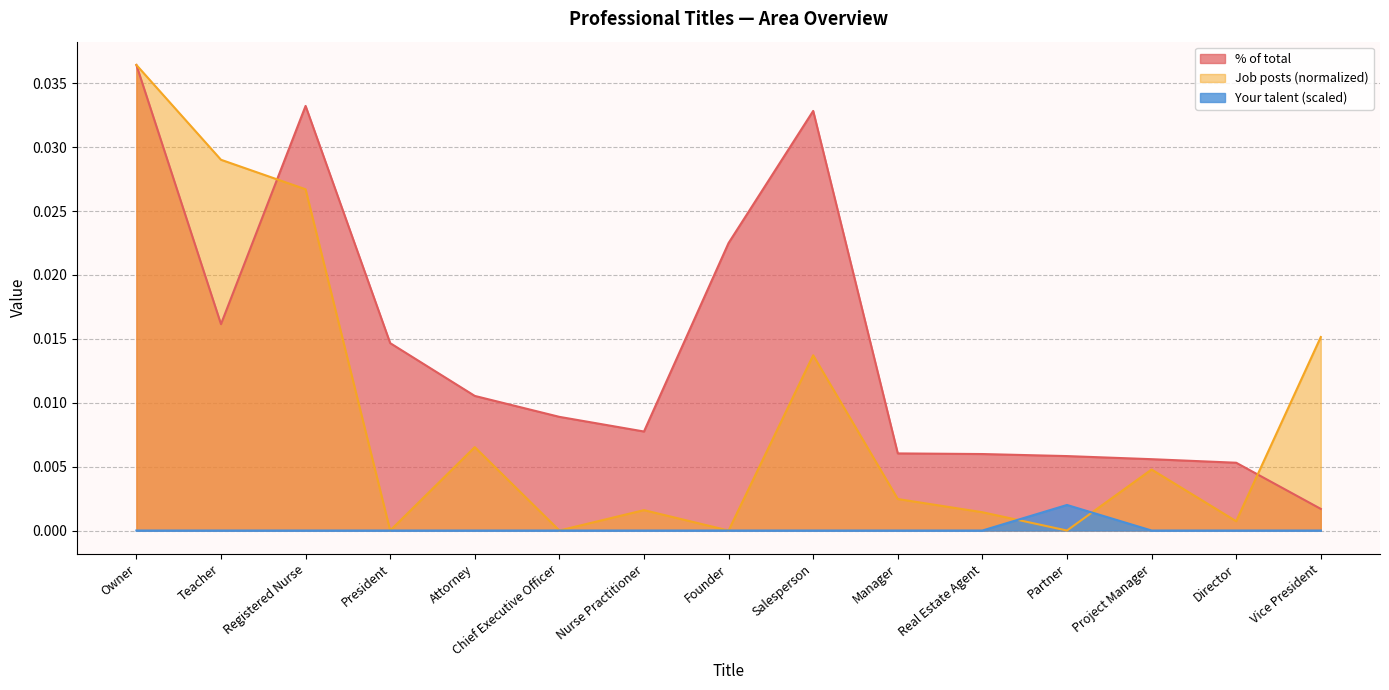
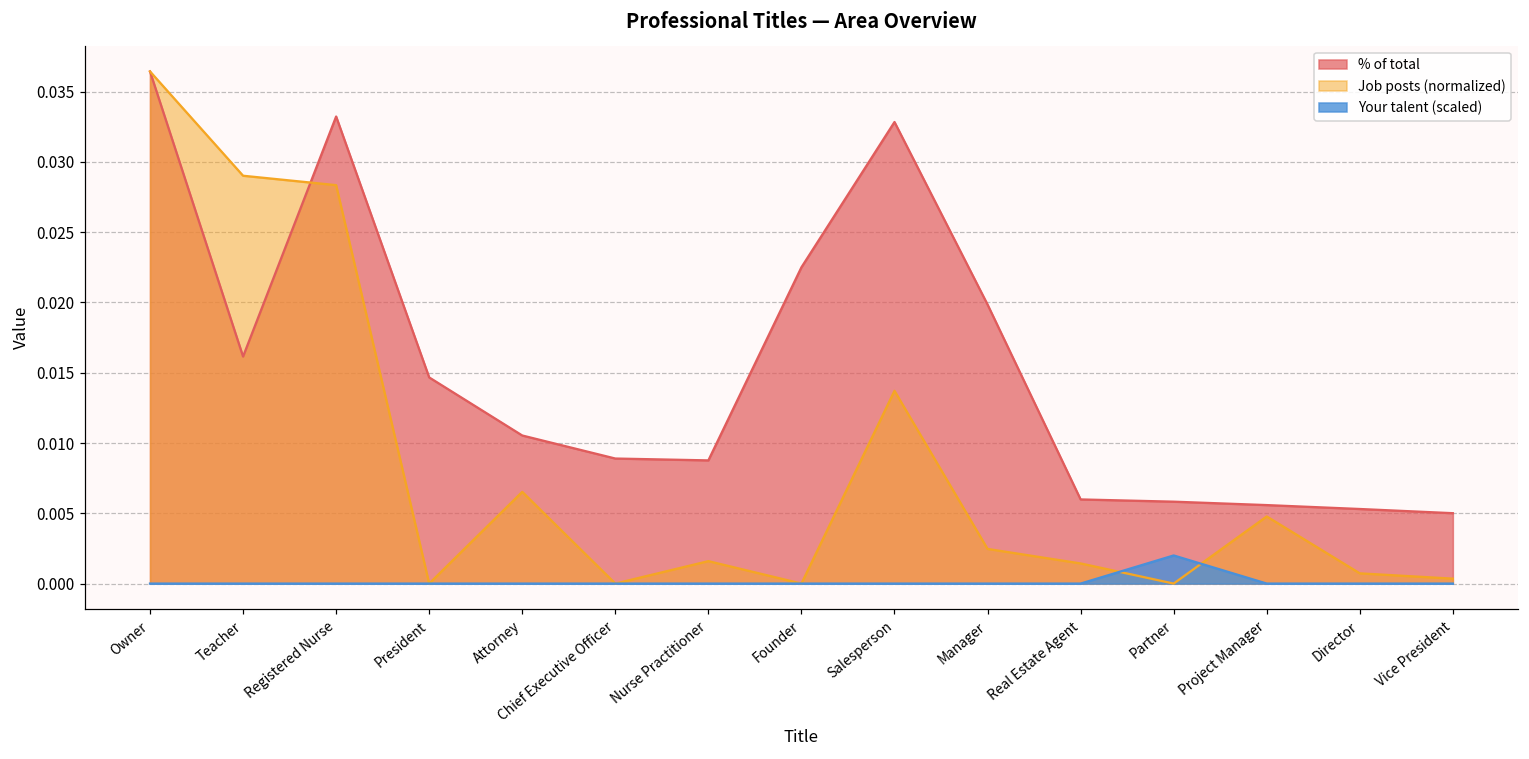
  {
    "% of total": {
      "Teacher": 0.0162,
      "Registered Nurse": 0.0332,
      "President": 0.0147,
      "Attorney": 0.0105,
      "Chief Executive Officer": 0.0089,
-     "Nurse Practitioner": 0.0077,
+     "Nurse Practitioner": 0.0088,
      "Founder": 0.0225,
      "Salesperson": 0.0328,
-     "Manager": 0.0060,
+     "Manager": 0.0199,
      "Real Estate Agent": 0.0060,
      "Partner": 0.0058,
      "Project Manager": 0.0056,
      "Director": 0.0053,
-     "Vice President": 0.0017
+     "Vice President": 0.0050
    },
    "Job posts (normalized)": {
      "Teacher": 0.0290,
-     "Registered Nurse": 0.0267,
+     "Registered Nurse": 0.0283,
      "Attorney": 0.0065,
      "Nurse Practitioner": 0.0016,
      "Salesperson": 0.0137,
      "Manager": 0.0025,
      "Real Estate Agent": 0.0014,
      "Partner": 0.0000,
      "Project Manager": 0.0048,
      "Director": 0.0007,
-     "Vice President": 0.0151
+     "Vice President": 0.0004
    },
    "Your talent (scaled)": {
      "Owner": 0.0000,
      "Teacher": 0.0000,
      "Registered Nurse": 0.0000,
      "Attorney": 0.0000,
      "Nurse Practitioner": 0.0000,
      "Salesperson": 0.0000,
      "Manager": 0.0000,
      "Real Estate Agent": 0.0000,
      "Partner": 0.0020,
      "Project Manager": 0.0000,
      "Director": 0.0000,
      "Vice President": 0.0000
    }
  }
